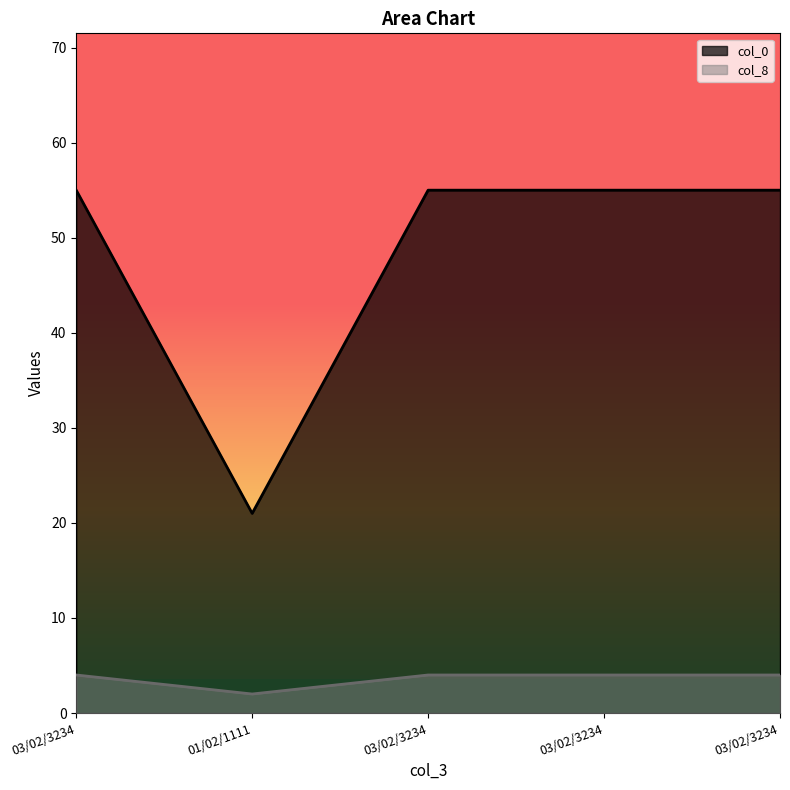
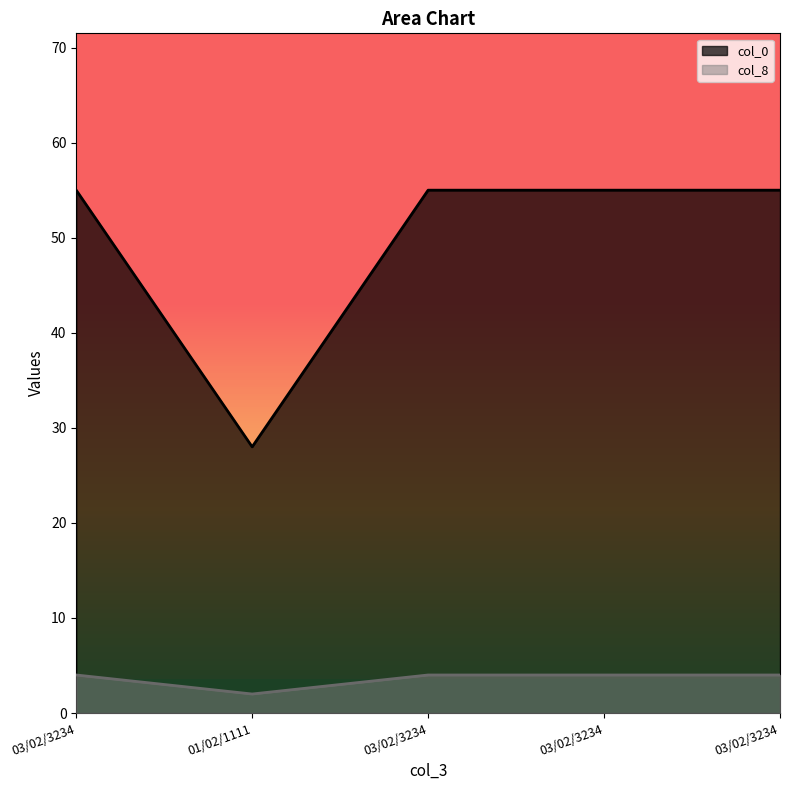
  {
    "col_0": {
-     "01/02/1111": 21
+     "01/02/1111": 28
    },
    "col_8": {
      "01/02/1111": 2
    }
  }
